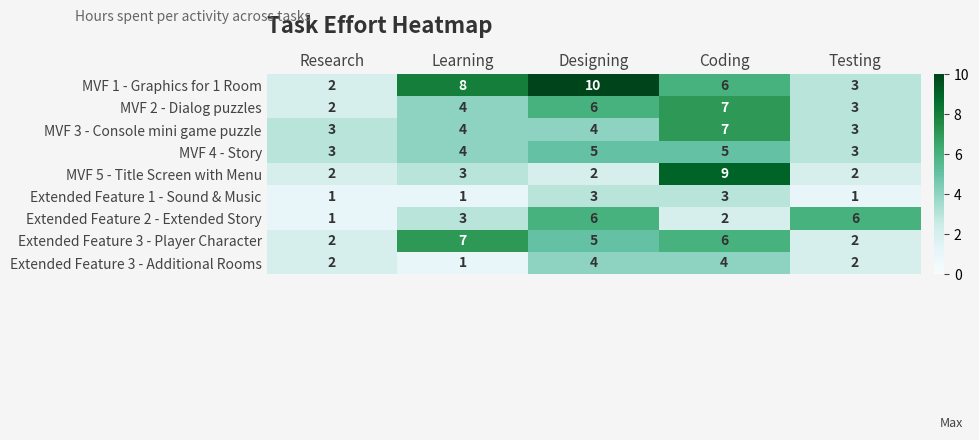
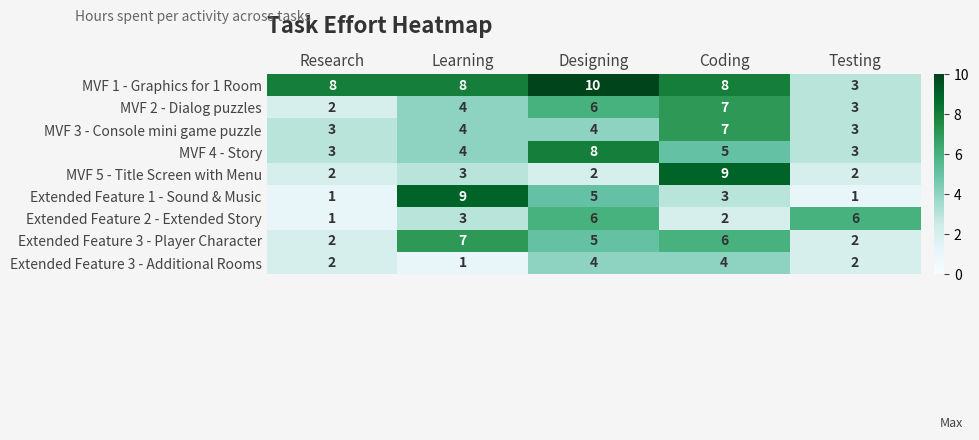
  {
    "MVF 1 - Graphics for 1 Room": {
-     "Research": 2,
+     "Research": 8,
      "Learning": 8,
      "Designing": 10,
-     "Coding": 6,
+     "Coding": 8,
      "Testing": 3
    },
    "MVF 2 - Dialog puzzles": {
      "Research": 2,
      "Learning": 4,
      "Designing": 6,
      "Coding": 7,
      "Testing": 3
    },
    "MVF 3 - Console mini game puzzle": {
      "Research": 3,
      "Learning": 4,
      "Designing": 4,
      "Coding": 7,
      "Testing": 3
    },
    "MVF 4 - Story": {
      "Research": 3,
      "Learning": 4,
-     "Designing": 5,
+     "Designing": 8,
      "Coding": 5,
      "Testing": 3
    },
    "MVF 5 - Title Screen with Menu": {
      "Research": 2,
      "Learning": 3,
      "Designing": 2,
      "Coding": 9,
      "Testing": 2
    },
    "Extended Feature 1 - Sound & Music": {
      "Research": 1,
-     "Learning": 1,
-     "Designing": 3,
+     "Learning": 9,
+     "Designing": 5,
      "Coding": 3,
      "Testing": 1
    },
    "Extended Feature 2 - Extended Story": {
      "Research": 1,
      "Learning": 3,
      "Designing": 6,
      "Coding": 2,
      "Testing": 6
    },
    "Extended Feature 3 - Player Character": {
      "Research": 2,
      "Learning": 7,
      "Designing": 5,
      "Coding": 6,
      "Testing": 2
    },
    "Extended Feature 3 - Additional Rooms": {
      "Research": 2,
      "Learning": 1,
      "Designing": 4,
      "Coding": 4,
      "Testing": 2
    }
  }
